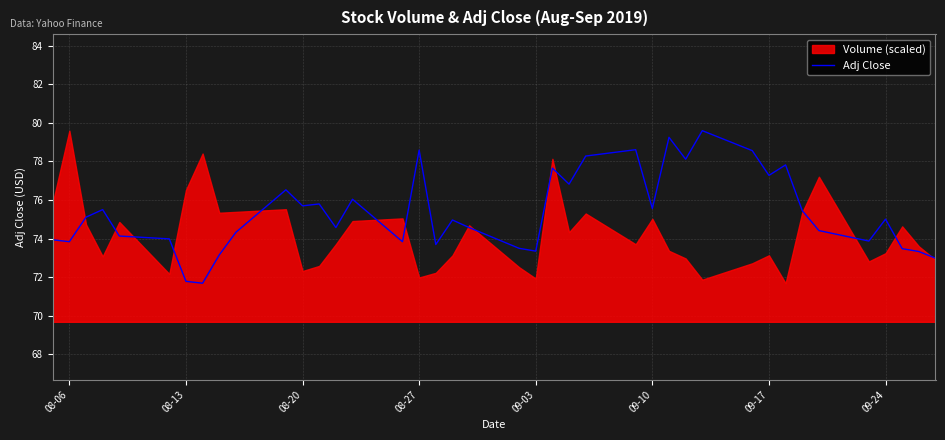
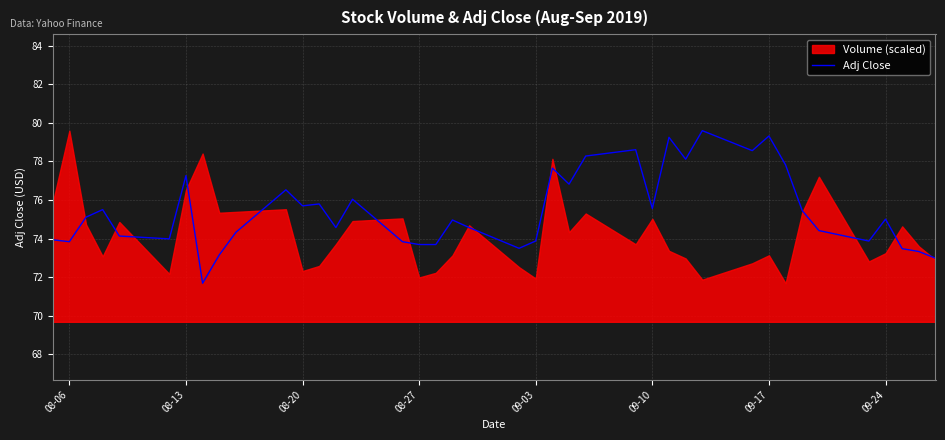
  {
    "Adj Close": {
      "08-06": 73.8,
-     "08-13": 71.8,
+     "08-13": 77.3,
      "08-20": 75.7,
-     "08-27": 78.6,
-     "09-03": 73.4,
+     "08-27": 73.7,
+     "09-03": 73.9,
      "09-10": 75.6,
-     "09-17": 77.3,
+     "09-17": 79.3,
      "09-24": 75.0
    },
    "Volume (scaled)": {
      "08-06": 79.6,
      "08-13": 76.5,
      "08-20": 72.3,
      "08-27": 72.0,
      "09-03": 71.9,
      "09-10": 75.0,
      "09-17": 73.1,
      "09-24": 73.2
    }
  }
